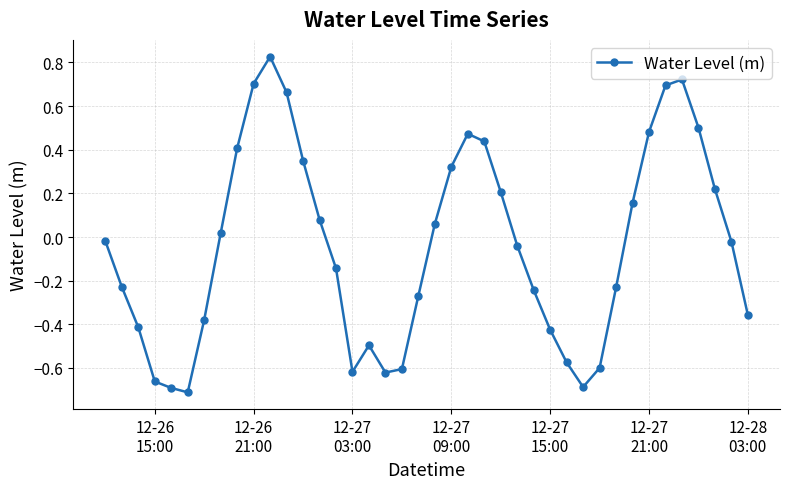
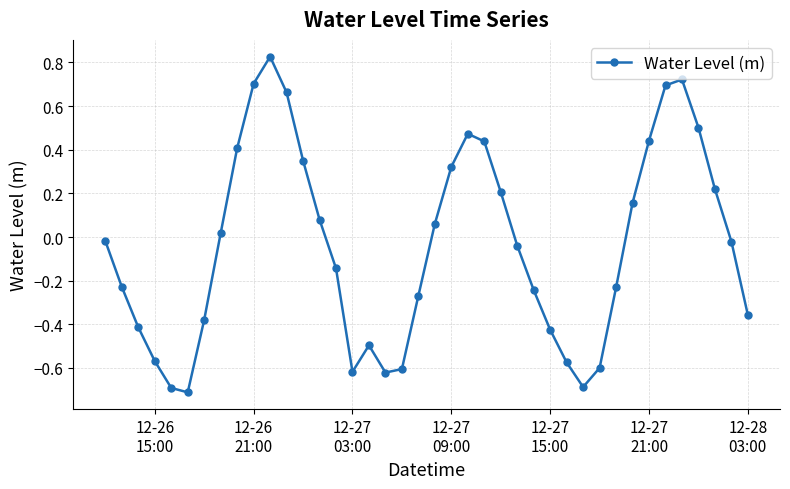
  {
-   "12-26 15:00": -0.66,
+   "12-26 15:00": -0.57,
    "12-26 21:00": 0.70,
    "12-27 03:00": -0.62,
    "12-27 09:00": 0.32,
    "12-27 15:00": -0.42,
-   "12-27 21:00": 0.48,
+   "12-27 21:00": 0.44,
    "12-28 03:00": -0.36
  }
